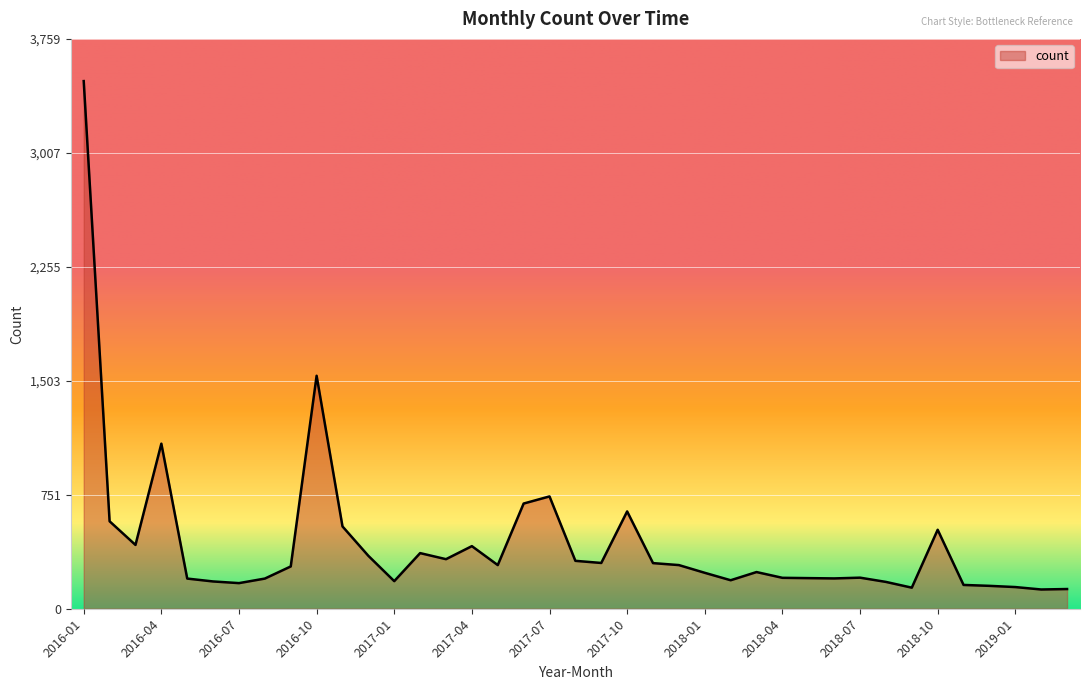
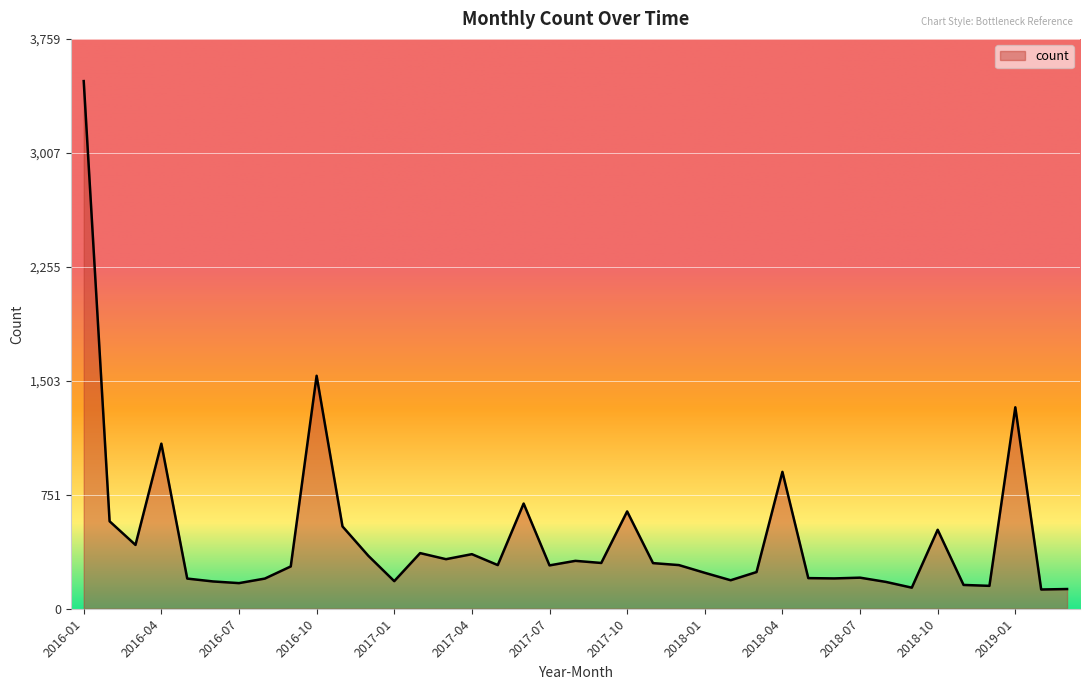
  {
    "2016-01": "3,480",
    "2016-04": "1,090",
    "2016-07": "170",
    "2016-10": "1,540",
    "2017-01": "180",
-   "2017-04": "410",
-   "2017-07": "740",
+   "2017-04": "360",
+   "2017-07": "290",
    "2017-10": "640",
    "2018-01": "240",
-   "2018-04": "200",
+   "2018-04": "900",
    "2018-07": "210",
    "2018-10": "520",
-   "2019-01": "140"
+   "2019-01": "1,330"
  }
